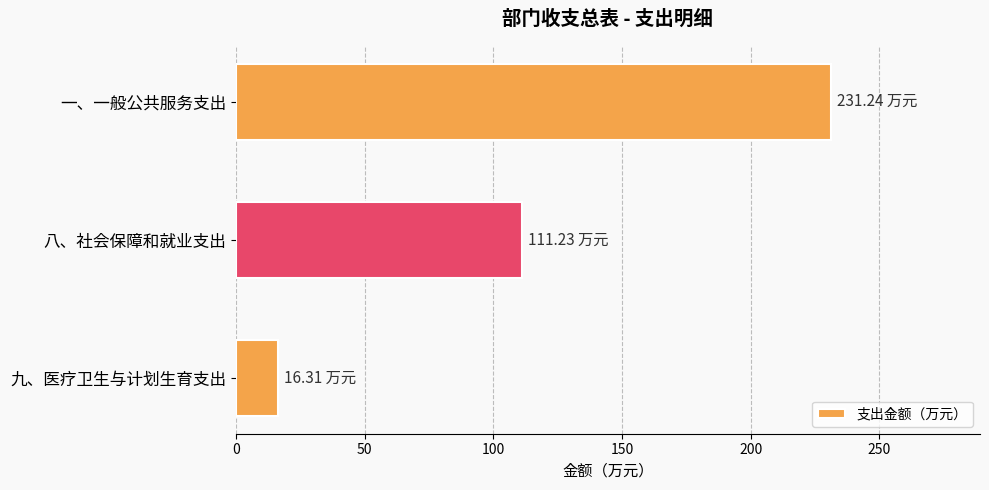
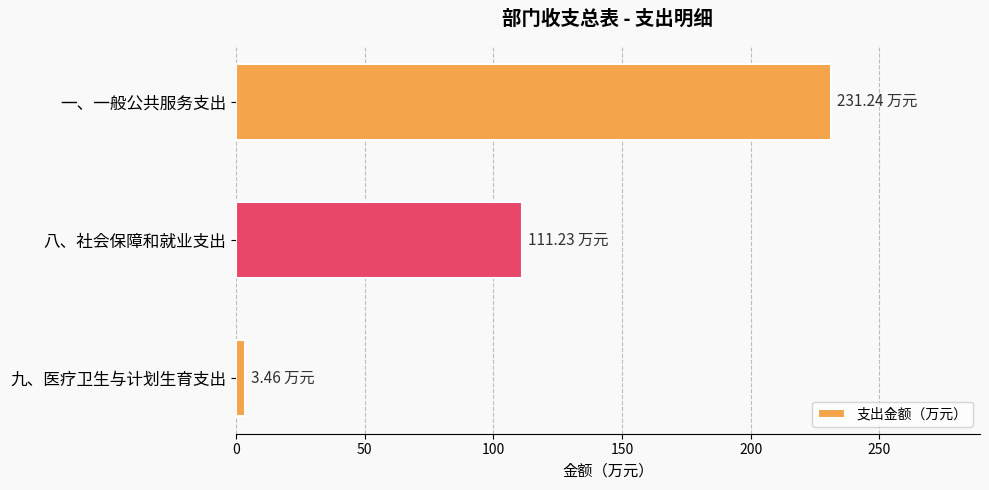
  {
    "一、一般公共服务支出": 231.24,
    "八、社会保障和就业支出": 111.23,
-   "九、医疗卫生与计划生育支出": 16.31
+   "九、医疗卫生与计划生育支出": 3.46
  }
